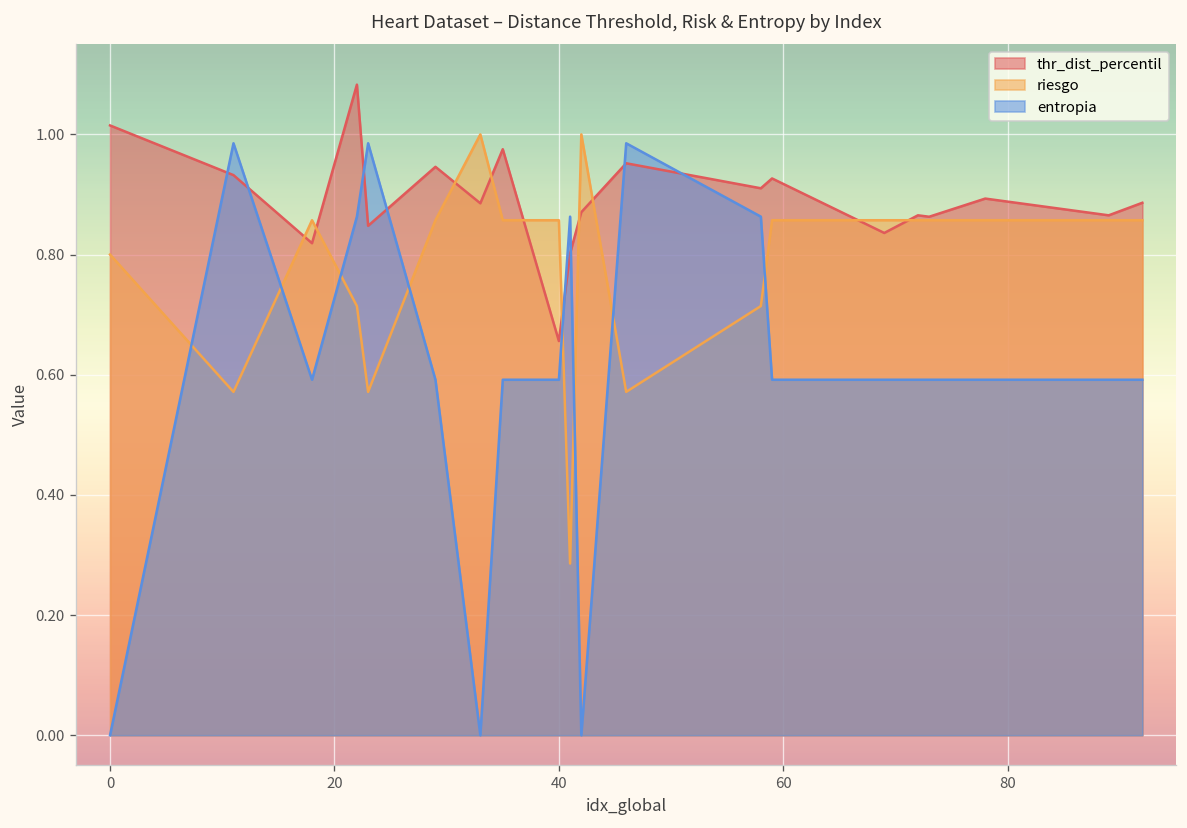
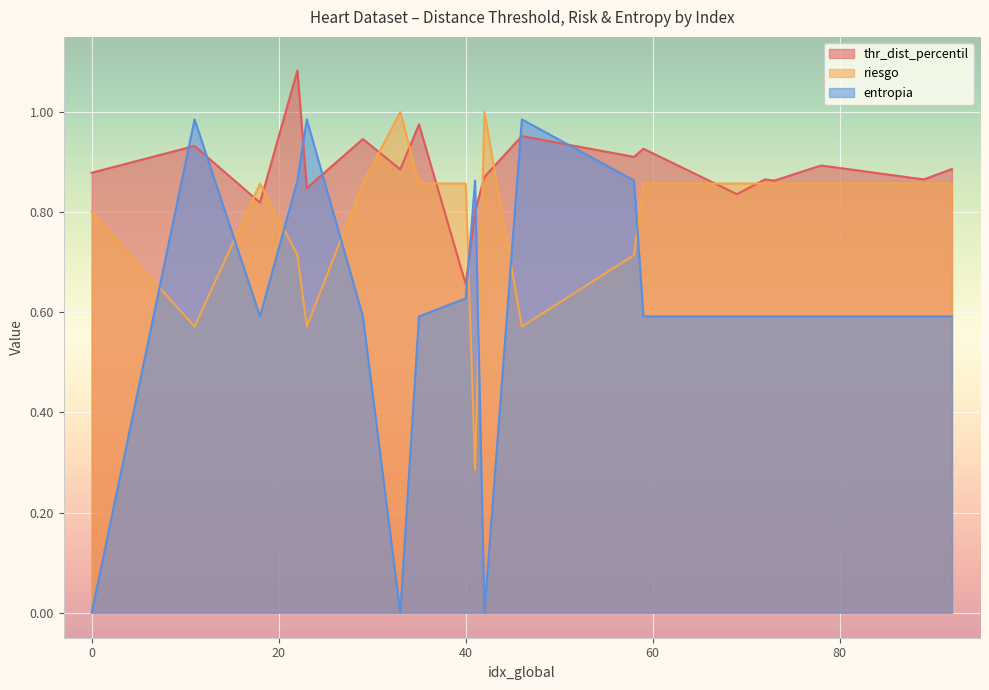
  {
    "thr_dist_percentil": {
-     "0": 1.01,
+     "0": 0.88,
      "40": 0.66
    },
    "riesgo": {
      "0": 0.80,
      "40": 0.86
    },
    "entropia": {
      "0": 0.00,
-     "40": 0.59
+     "40": 0.63
    }
  }
